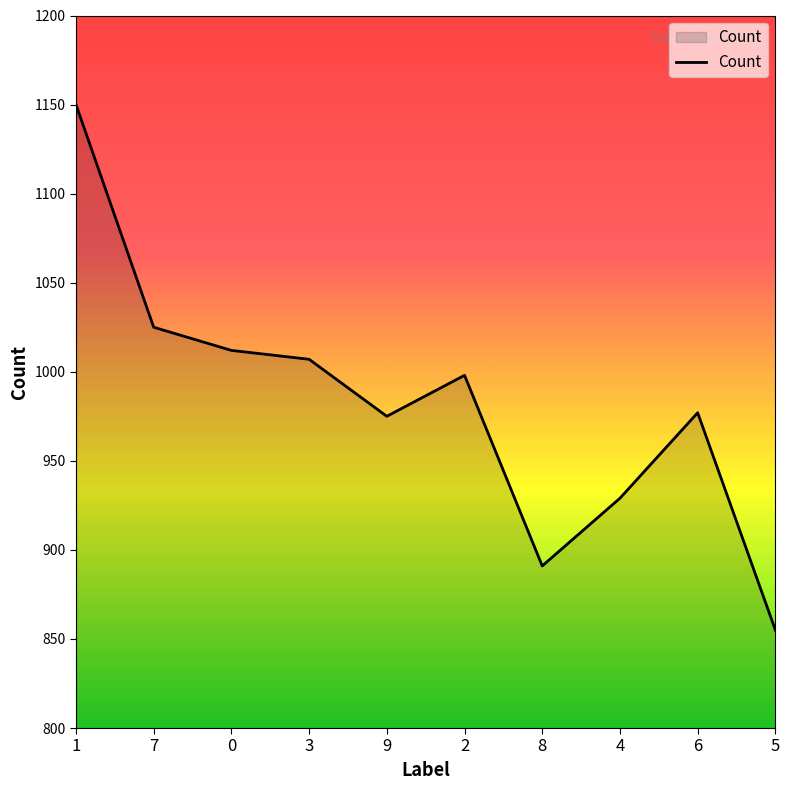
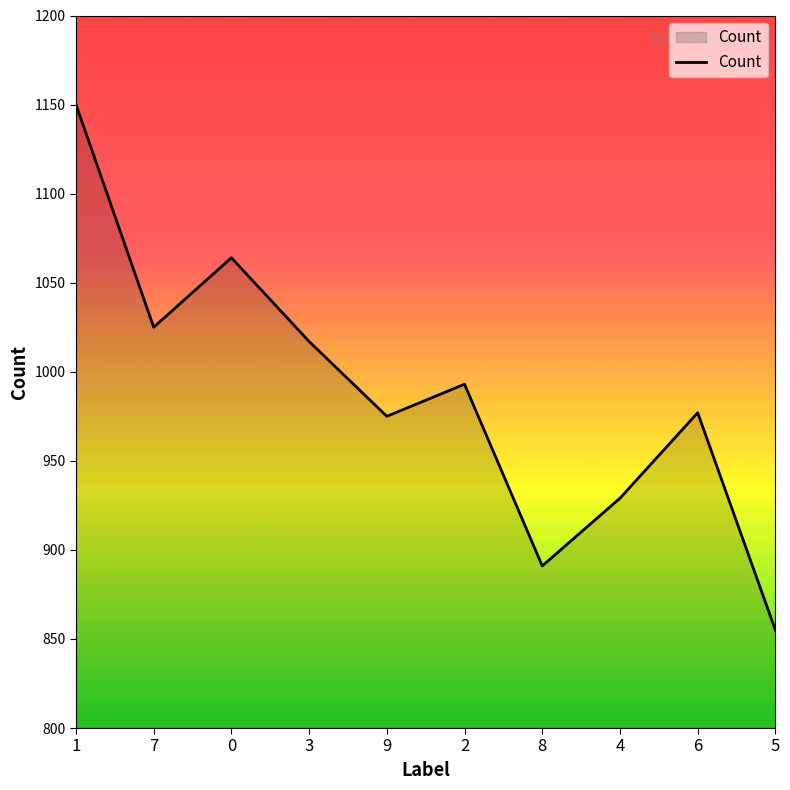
  {
    "1": 1150,
    "7": 1025,
-   "0": 1012,
-   "3": 1007,
+   "0": 1064,
+   "3": 1017,
    "9": 975,
-   "2": 998,
+   "2": 993,
    "8": 891,
    "4": 929,
    "6": 977,
    "5": 855
  }
